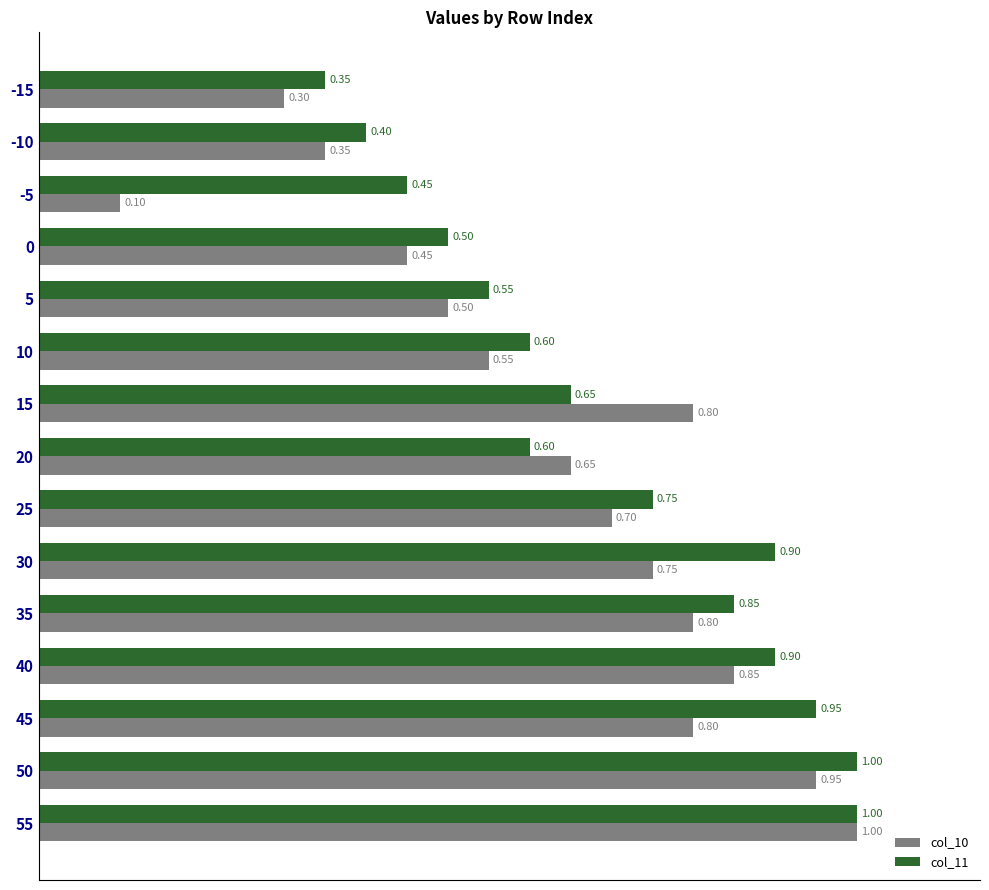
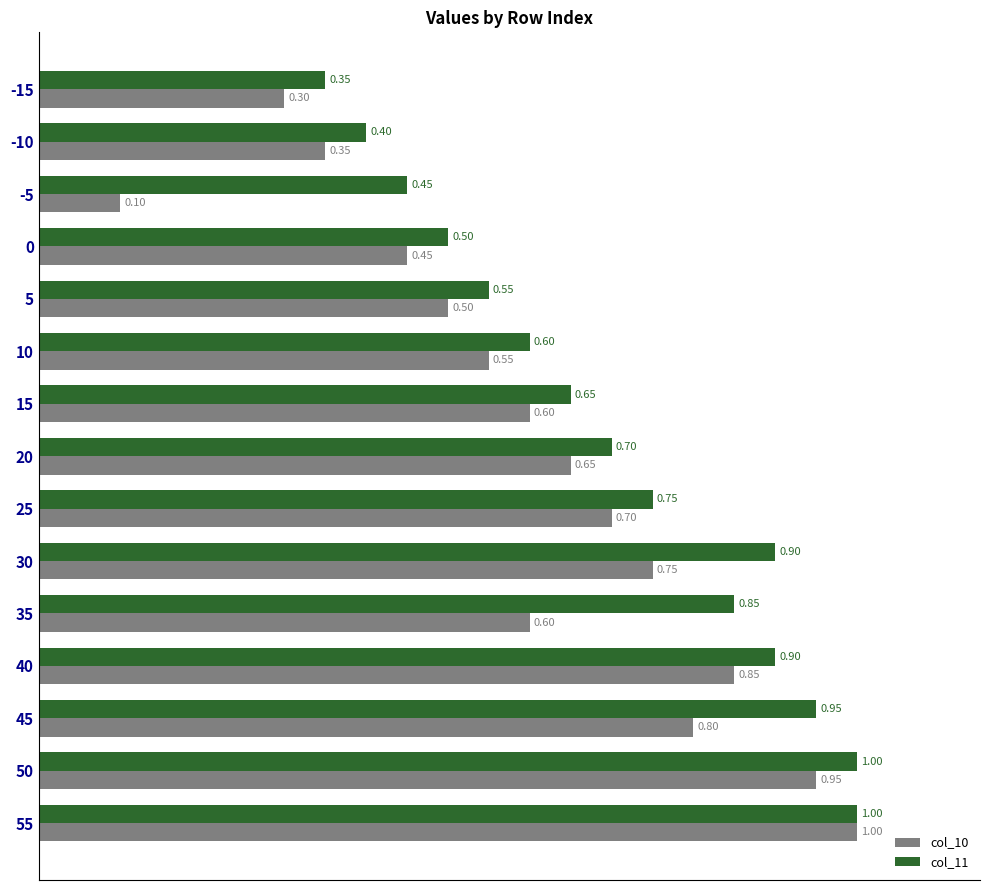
  {
    "col_10": {
      "-15": 0.30,
      "-10": 0.35,
      "-5": 0.10,
      "0": 0.45,
      "5": 0.50,
      "10": 0.55,
-     "15": 0.80,
+     "15": 0.60,
      "20": 0.65,
      "25": 0.70,
      "30": 0.75,
-     "35": 0.80,
+     "35": 0.60,
      "40": 0.85,
      "45": 0.80,
      "50": 0.95,
      "55": 1.00
    },
    "col_11": {
      "-15": 0.35,
      "-10": 0.40,
      "-5": 0.45,
      "0": 0.50,
      "5": 0.55,
      "10": 0.60,
      "15": 0.65,
-     "20": 0.60,
+     "20": 0.70,
      "25": 0.75,
      "30": 0.90,
      "35": 0.85,
      "40": 0.90,
      "45": 0.95,
      "50": 1.00,
      "55": 1.00
    }
  }
